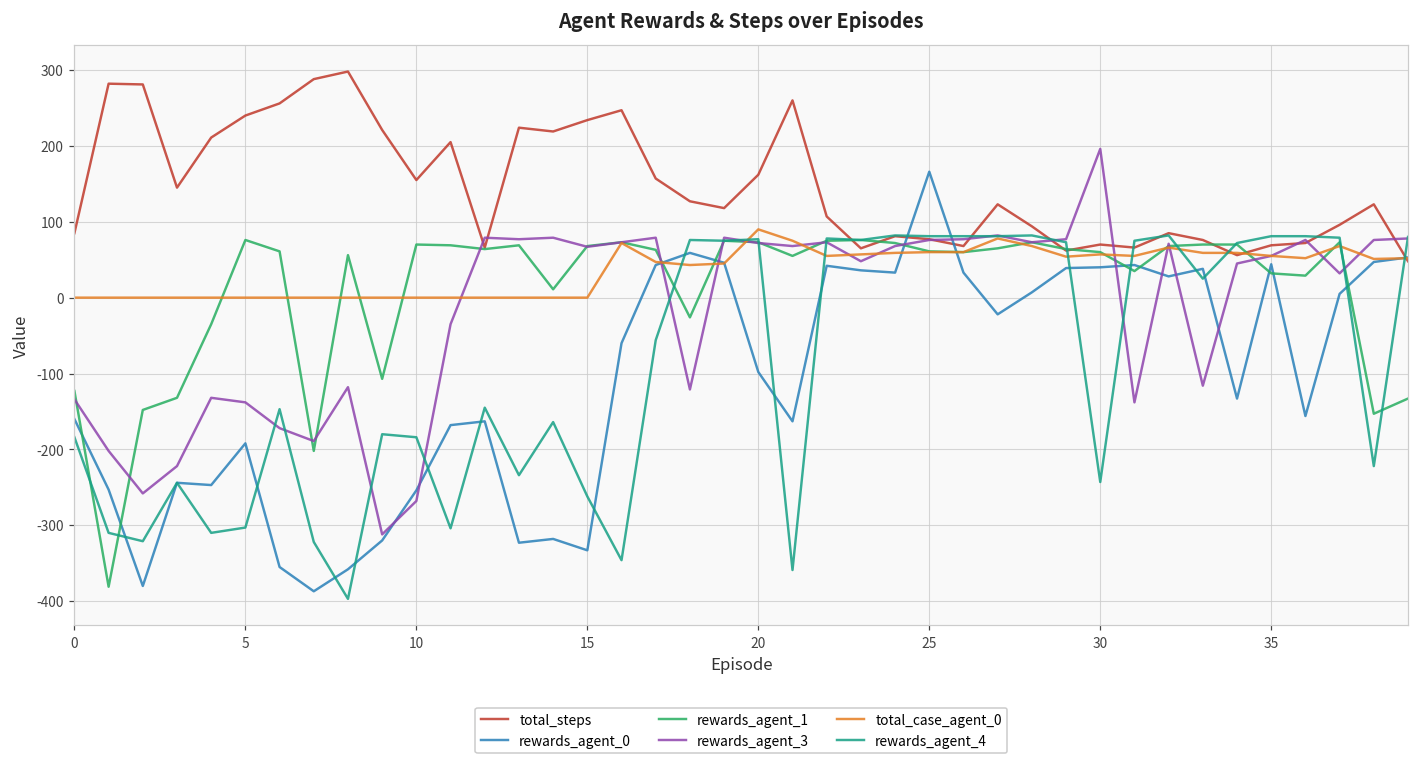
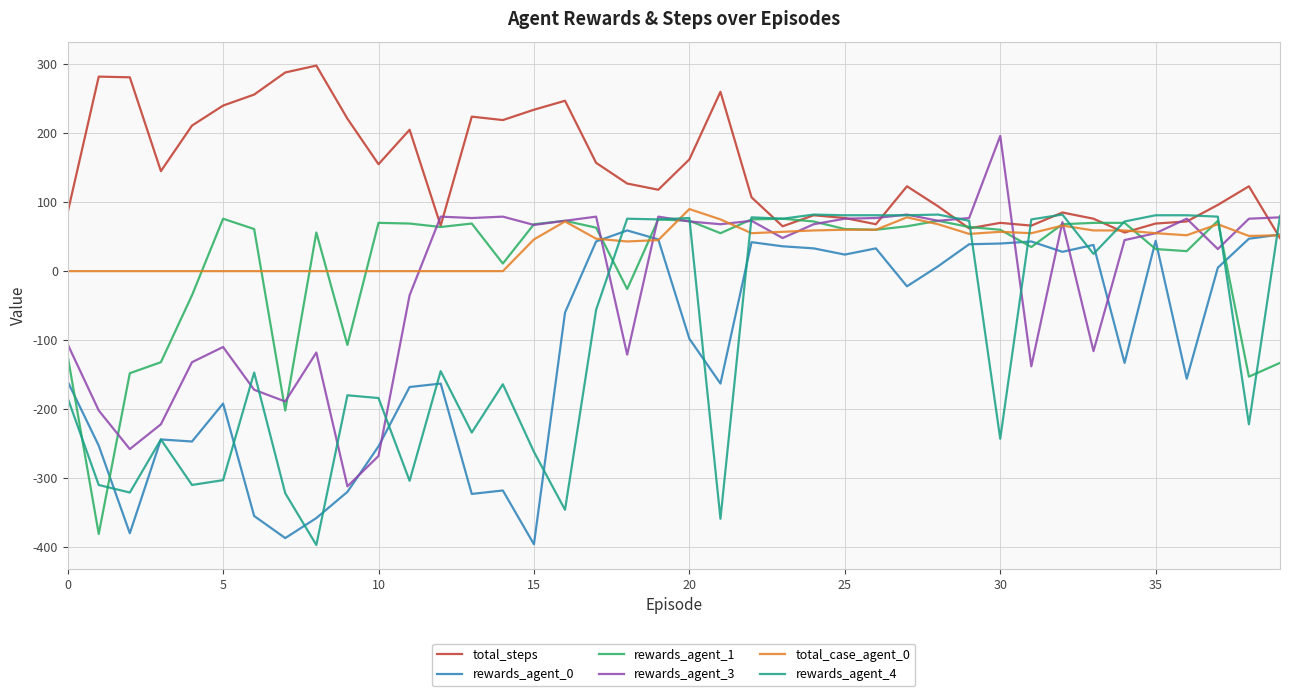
  {
    "total_steps": {
      "0": 90,
      "5": 240,
      "10": 160,
      "15": 230,
      "20": 160,
      "30": 70,
      "35": 70
    },
    "rewards_agent_0": {
      "0": -160,
      "5": -190,
      "10": -250,
-     "15": -330,
+     "15": -400,
      "20": -100,
-     "25": 170,
+     "25": 20,
      "30": 40,
      "35": 40
    },
    "rewards_agent_3": {
-     "0": -130,
-     "5": -140,
+     "0": -110,
+     "5": -110,
      "10": -270,
      "30": 200
    },
    "total_case_agent_0": {
      "0": 0,
      "5": 0,
      "10": 0,
-     "15": 0,
+     "15": 50,
      "20": 90
    }
  }
